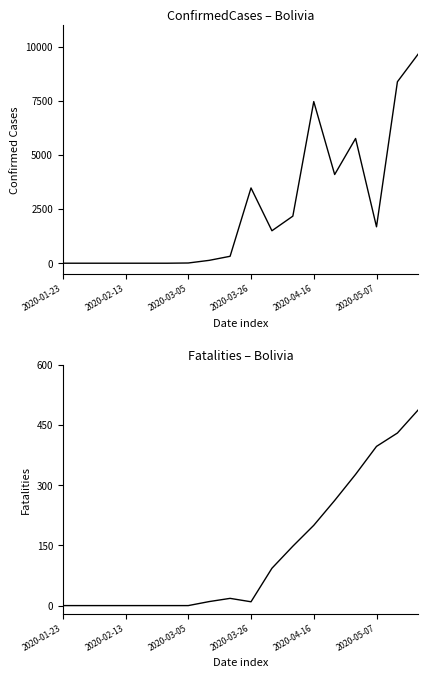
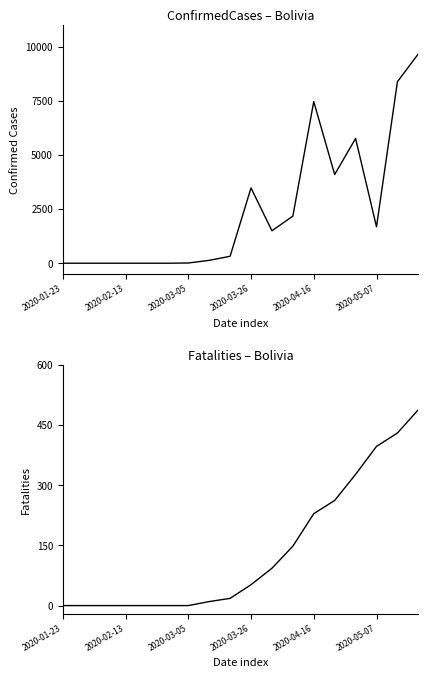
  {
    "ConfirmedCases – Bolivia": {
      "2020-01-23": 0,
      "2020-02-13": 0,
      "2020-03-05": 0,
      "2020-03-26": 3500,
      "2020-04-16": 7500,
      "2020-05-07": 1700
    },
    "Fatalities – Bolivia": {
      "2020-01-23": 0,
      "2020-02-13": 0,
      "2020-03-05": 0,
-     "2020-03-26": 10,
-     "2020-04-16": 200,
+     "2020-03-26": 50,
+     "2020-04-16": 230,
      "2020-05-07": 400
    }
  }
